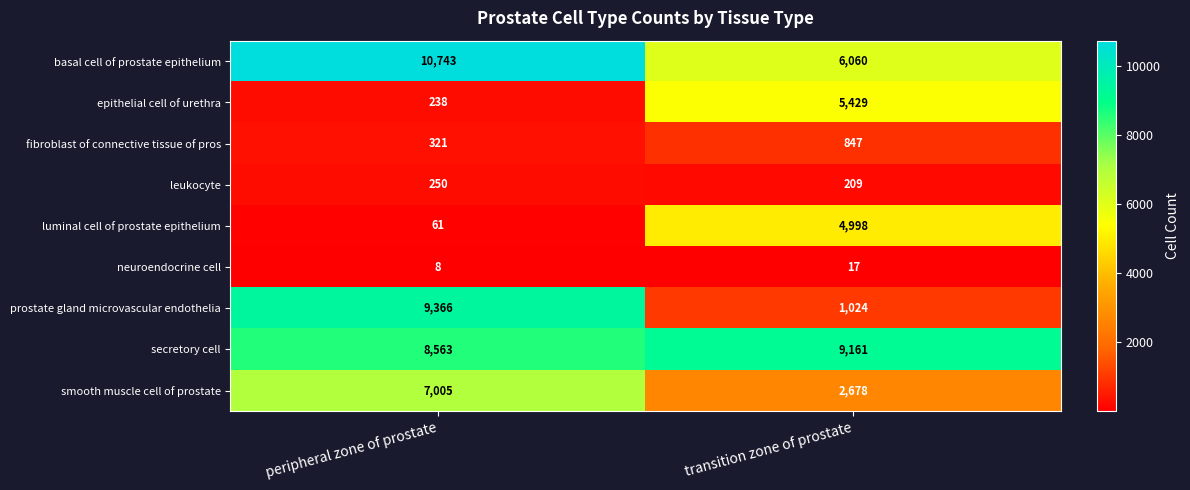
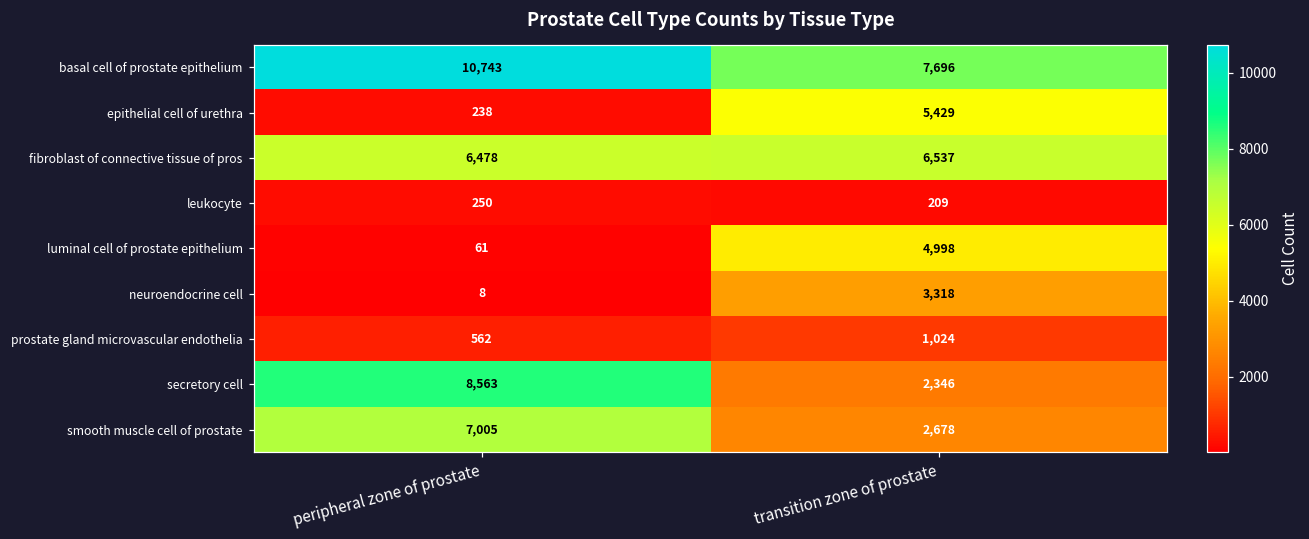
  {
    "basal cell of prostate epithelium": {
      "peripheral zone of prostate": "10,743",
-     "transition zone of prostate": "6,060"
+     "transition zone of prostate": "7,696"
    },
    "epithelial cell of urethra": {
      "peripheral zone of prostate": "238",
      "transition zone of prostate": "5,429"
    },
    "fibroblast of connective tissue of pros": {
-     "peripheral zone of prostate": "321",
-     "transition zone of prostate": "847"
+     "peripheral zone of prostate": "6,478",
+     "transition zone of prostate": "6,537"
    },
    "leukocyte": {
      "peripheral zone of prostate": "250",
      "transition zone of prostate": "209"
    },
    "luminal cell of prostate epithelium": {
      "peripheral zone of prostate": "61",
      "transition zone of prostate": "4,998"
    },
    "neuroendocrine cell": {
      "peripheral zone of prostate": "8",
-     "transition zone of prostate": "17"
+     "transition zone of prostate": "3,318"
    },
    "prostate gland microvascular endothelia": {
-     "peripheral zone of prostate": "9,366",
+     "peripheral zone of prostate": "562",
      "transition zone of prostate": "1,024"
    },
    "secretory cell": {
      "peripheral zone of prostate": "8,563",
-     "transition zone of prostate": "9,161"
+     "transition zone of prostate": "2,346"
    },
    "smooth muscle cell of prostate": {
      "peripheral zone of prostate": "7,005",
      "transition zone of prostate": "2,678"
    }
  }
